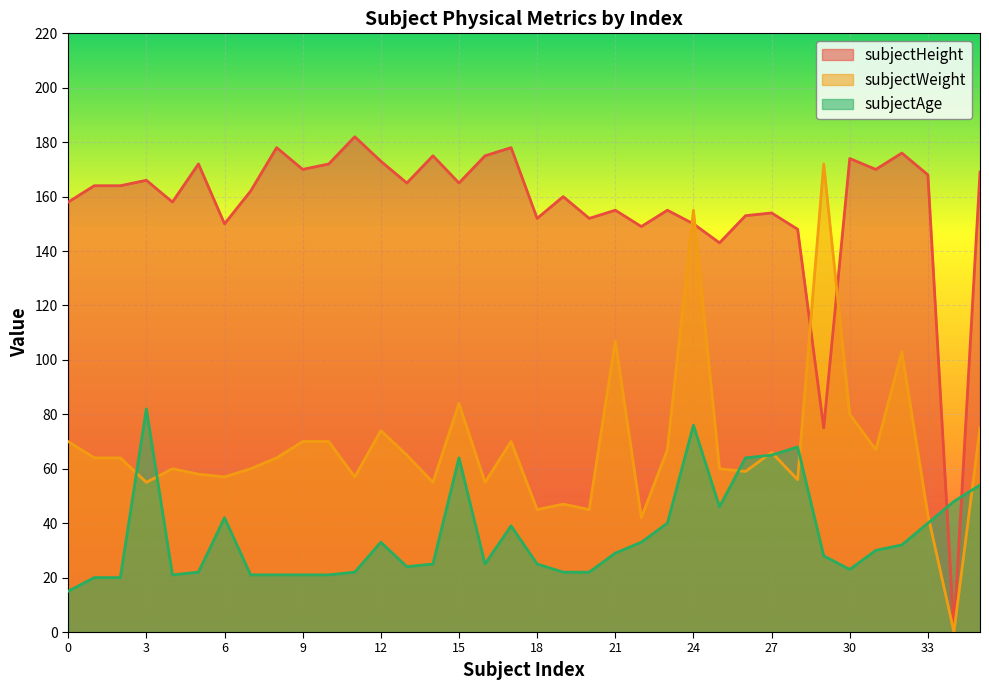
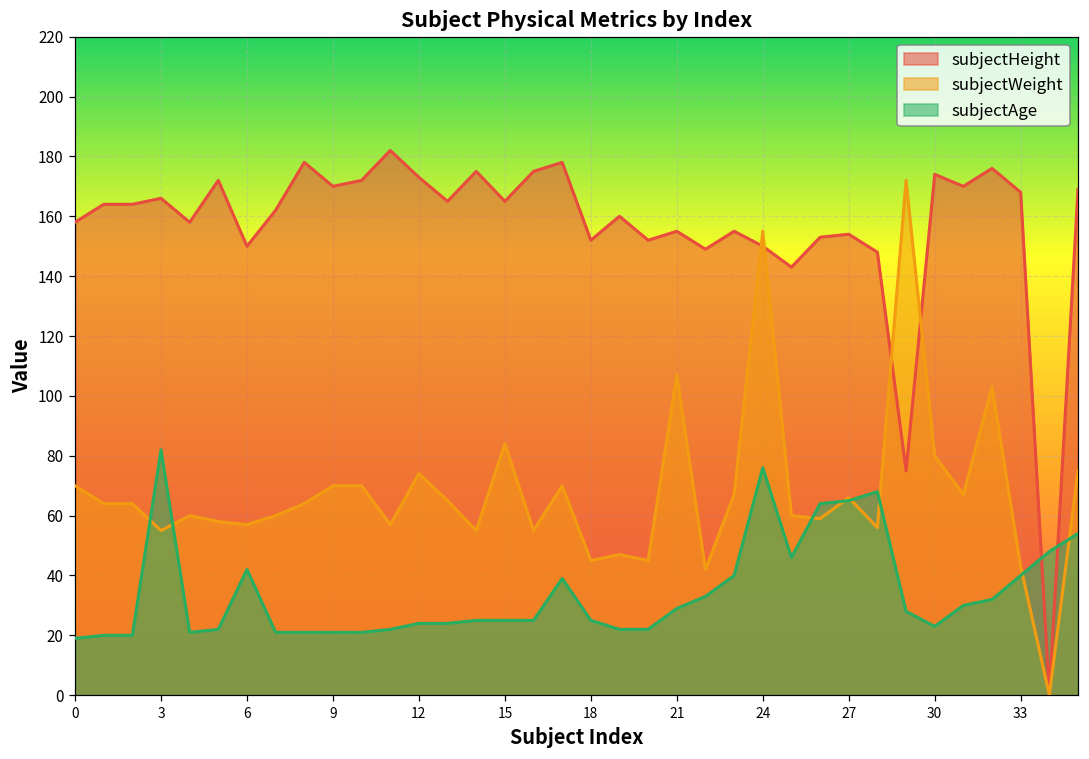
  {
    "subjectHeight": {
      "0": 158,
      "3": 166,
      "6": 150,
      "9": 170,
      "12": 173,
      "15": 165,
      "18": 152,
      "21": 155,
      "24": 150,
      "27": 154,
      "30": 174,
      "33": 168
    },
    "subjectWeight": {
      "0": 70,
      "3": 55,
      "6": 57,
      "9": 70,
      "12": 74,
      "15": 84,
      "18": 45,
      "21": 107,
      "24": 155,
      "27": 66,
      "30": 80,
      "33": 43
    },
    "subjectAge": {
-     "0": 15,
+     "0": 19,
      "3": 82,
      "6": 42,
      "9": 21,
-     "12": 33,
-     "15": 64,
+     "12": 24,
+     "15": 25,
      "18": 25,
      "21": 29,
      "24": 76,
      "27": 65,
      "30": 23,
      "33": 40
    }
  }
